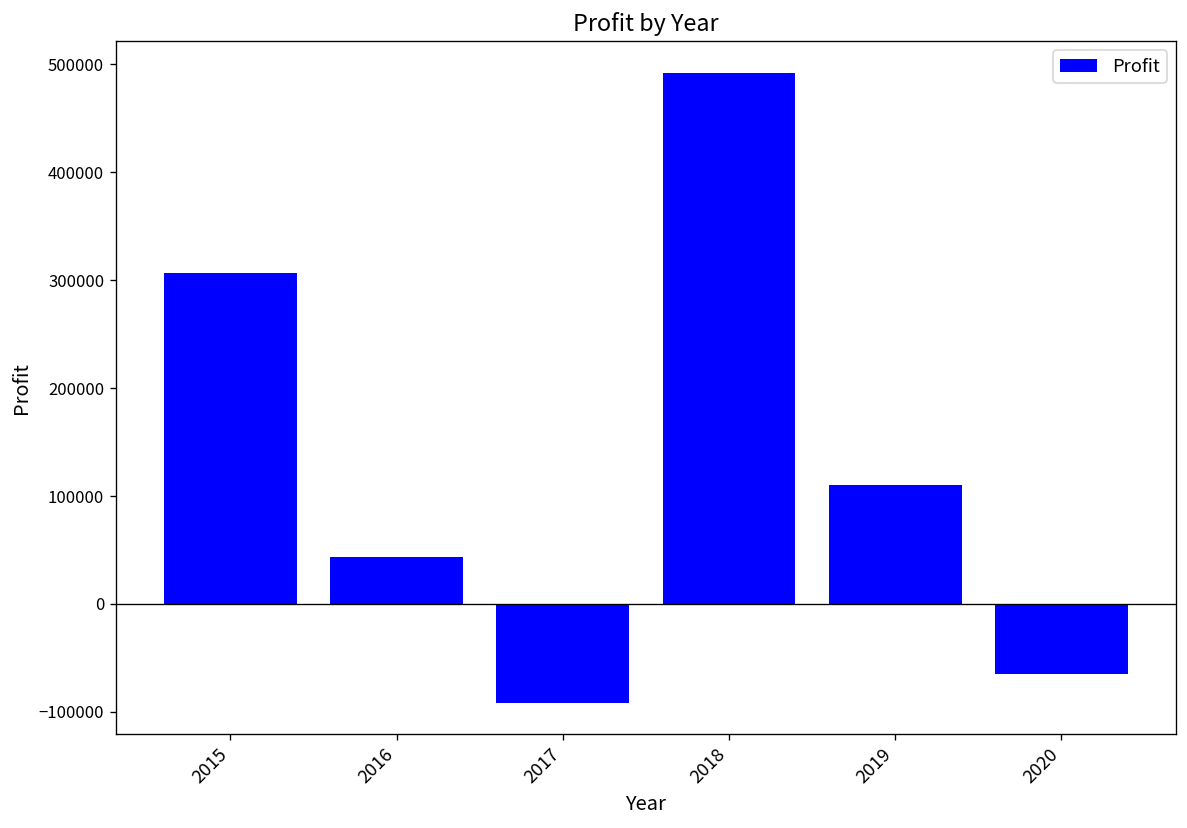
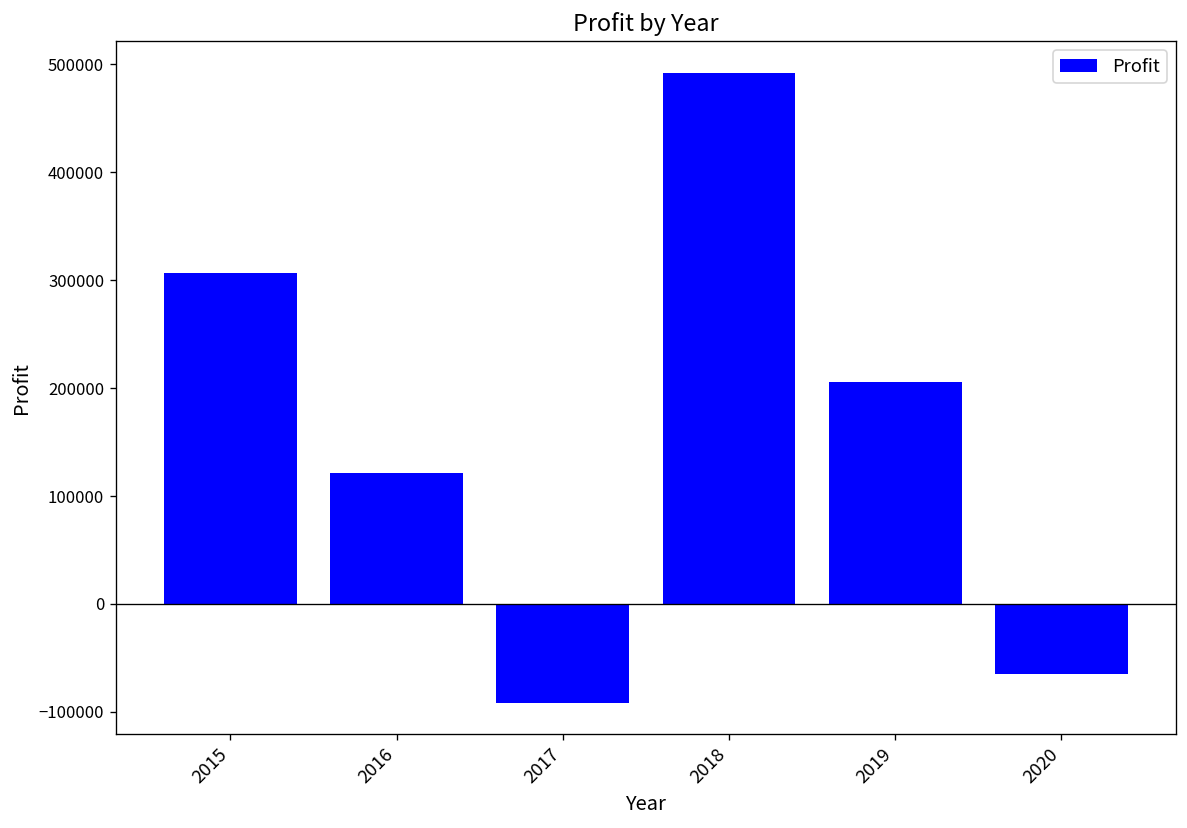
  {
    "2015": 310000,
-   "2016": 40000,
+   "2016": 120000,
    "2017": -90000,
    "2018": 490000,
-   "2019": 110000,
+   "2019": 210000,
    "2020": -70000
  }
